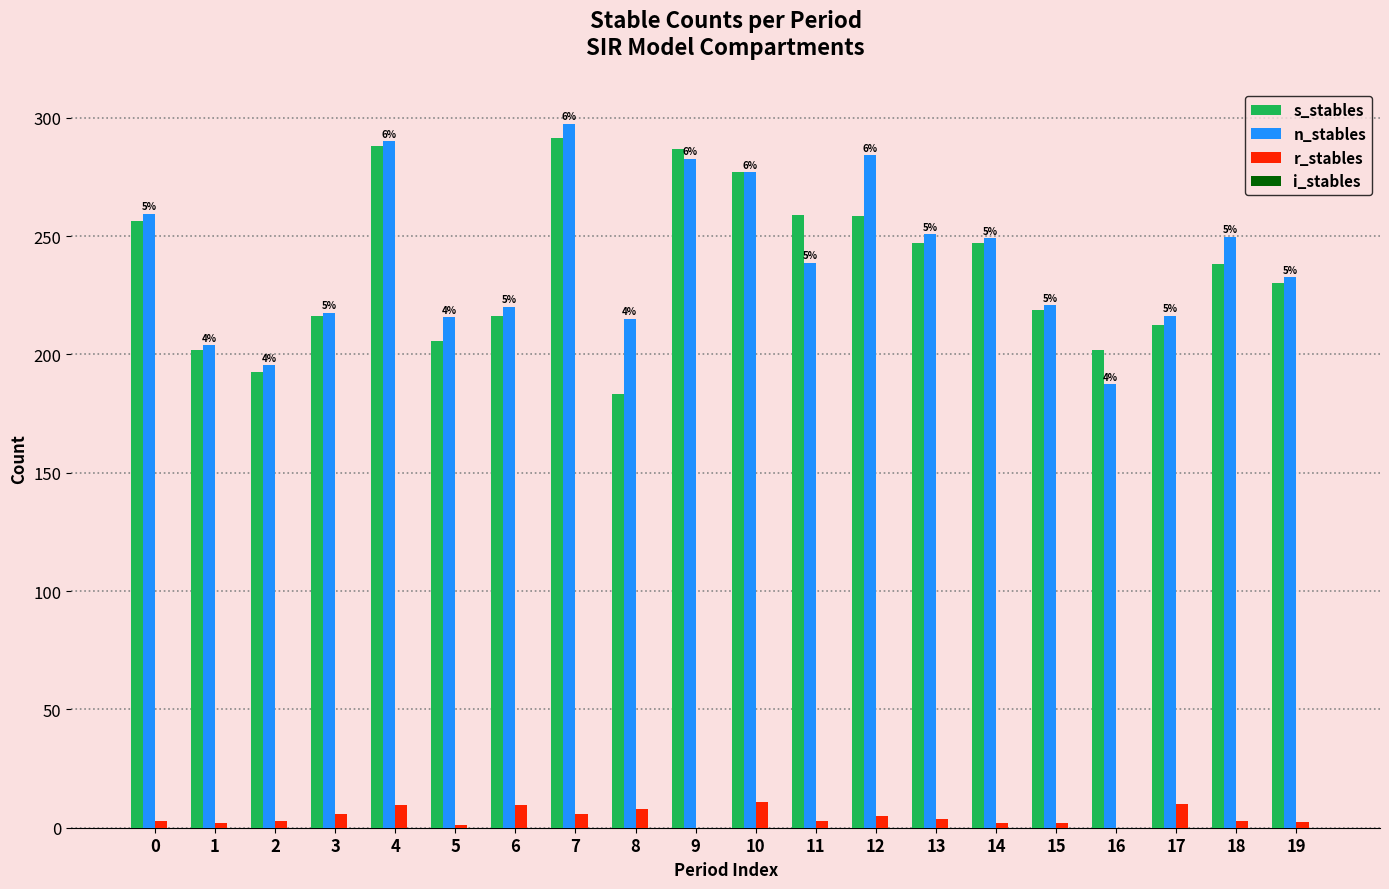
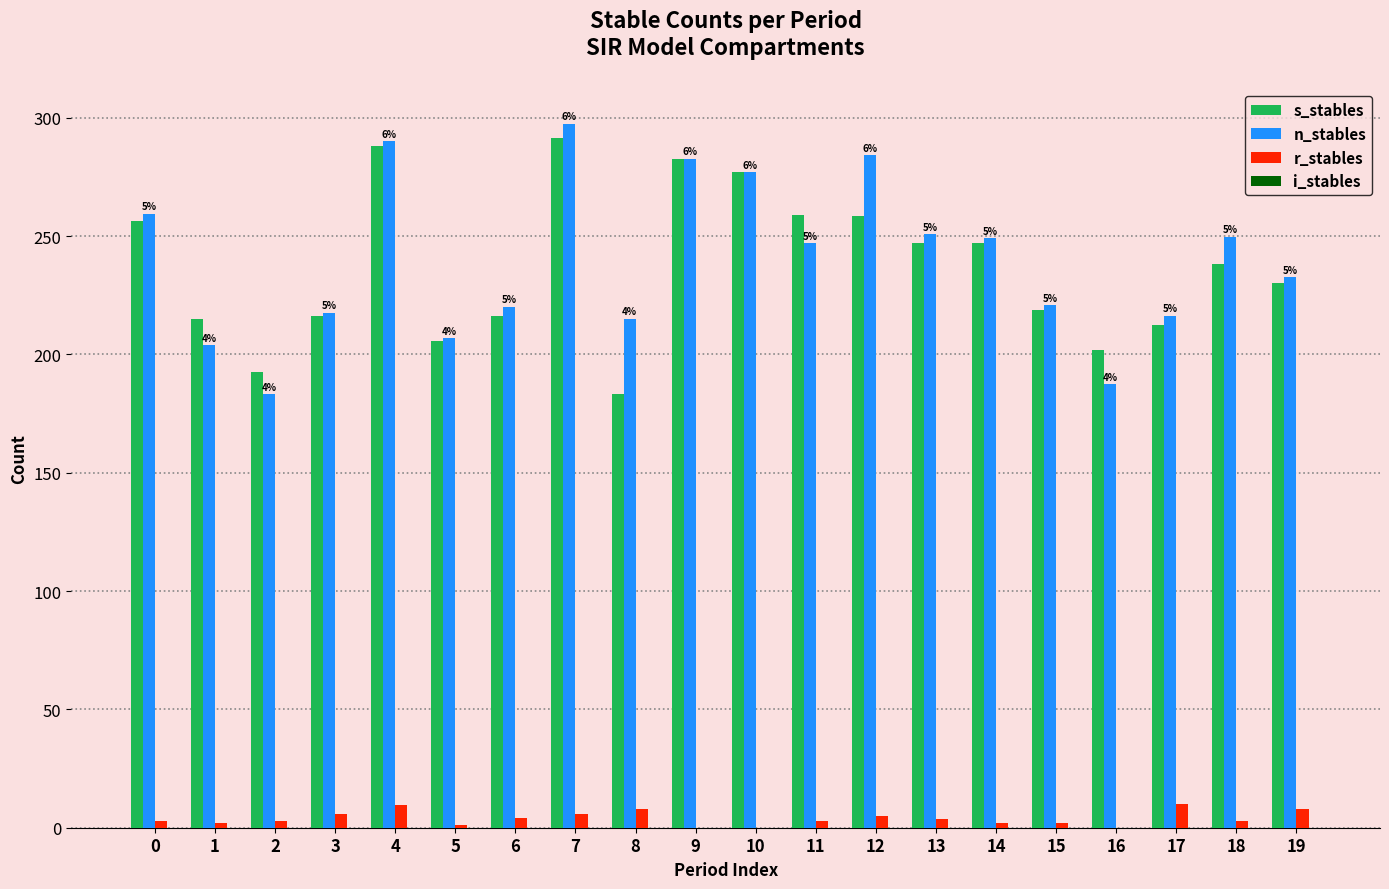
  {
    "s_stables": {
      "0": 256,
-     "1": 202,
+     "1": 215,
      "2": 193,
      "3": 216,
      "4": 288,
      "5": 206,
      "6": 216,
      "7": 291,
      "8": 183,
-     "9": 287,
+     "9": 283,
      "10": 277,
      "11": 259,
      "12": 258,
      "13": 247,
      "14": 247,
      "15": 219,
      "16": 202,
      "17": 212,
      "18": 238,
      "19": 230
    },
    "n_stables": {
-     "2": 196,
-     "5": 216,
-     "11": 239
+     "2": 183,
+     "5": 207,
+     "11": 247
    },
    "r_stables": {
      "0": 3,
      "1": 2,
      "2": 3,
      "3": 6,
      "4": 10,
-     "6": 10,
+     "6": 4,
      "7": 6,
      "8": 8,
      "9": 0,
-     "10": 11,
+     "10": 0,
      "11": 3,
      "12": 5,
      "13": 4,
      "14": 2,
      "15": 2,
      "16": 0,
      "17": 10,
      "18": 3,
-     "19": 3
+     "19": 8
    },
    "i_stables": {
      "0": 0,
      "1": 0,
      "2": 0,
      "3": 0,
      "4": 0,
      "5": 0,
      "6": 0,
      "7": 0,
      "8": 0,
      "9": 0,
      "10": 0,
      "11": 0,
      "12": 0,
      "13": 0,
      "14": 0,
      "15": 0,
      "16": 0,
      "17": 0,
      "18": 0,
      "19": 0
    }
  }
